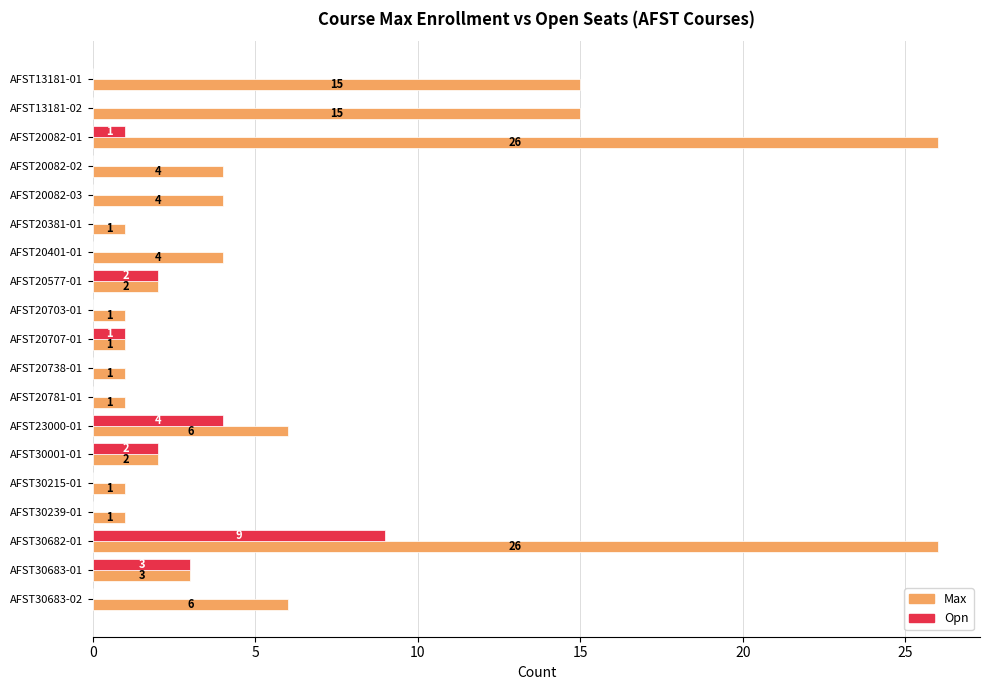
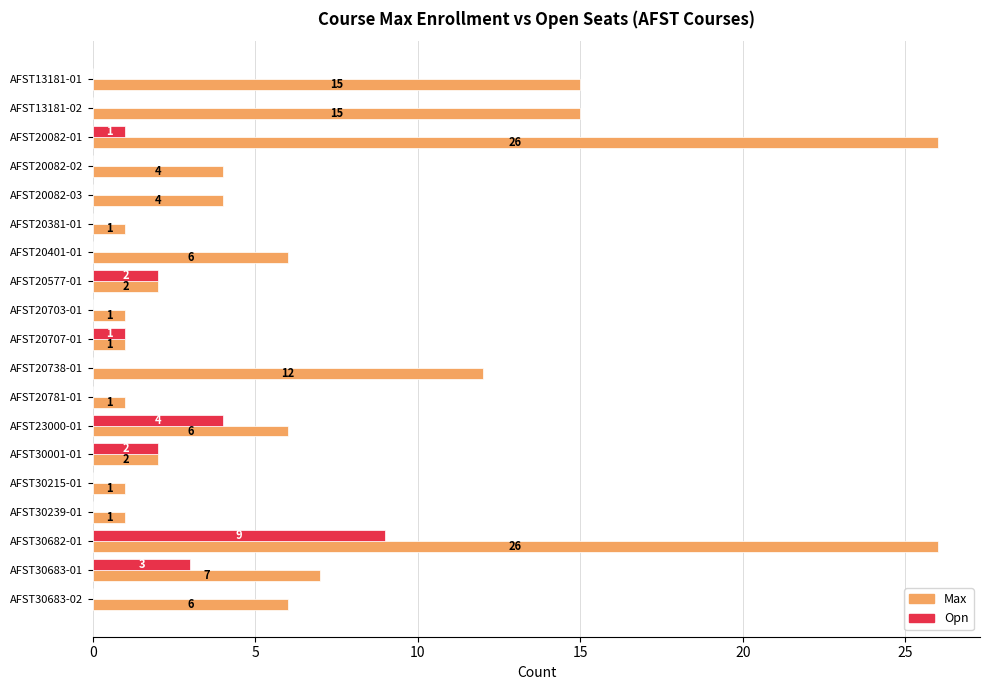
  {
    "Max": {
      "AFST13181-01": 15,
      "AFST13181-02": 15,
      "AFST20082-01": 26,
      "AFST20082-02": 4,
      "AFST20082-03": 4,
      "AFST20381-01": 1,
-     "AFST20401-01": 4,
+     "AFST20401-01": 6,
      "AFST20703-01": 1,
-     "AFST20738-01": 1,
+     "AFST20738-01": 12,
      "AFST20781-01": 1,
      "AFST23000-01": 6,
      "AFST30215-01": 1,
      "AFST30239-01": 1,
      "AFST30682-01": 26,
-     "AFST30683-01": 3,
+     "AFST30683-01": 7,
      "AFST30683-02": 6
    },
    "Opn": {
      "AFST20082-01": 1,
      "AFST23000-01": 4,
      "AFST30682-01": 9
    }
  }
